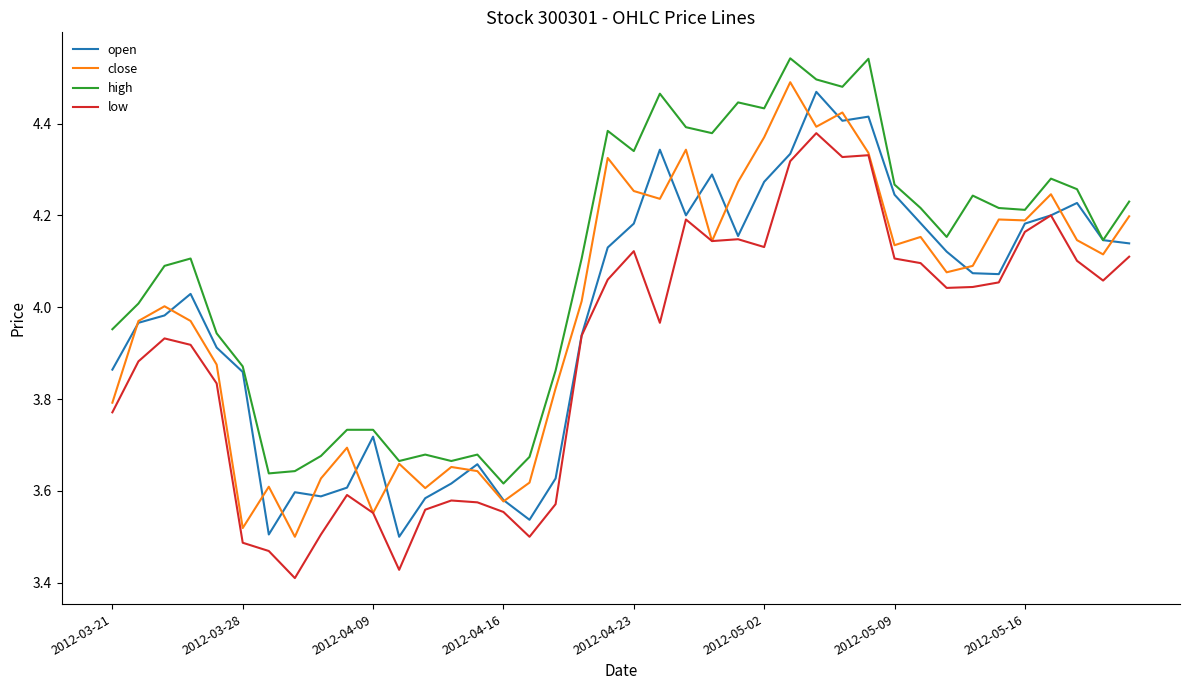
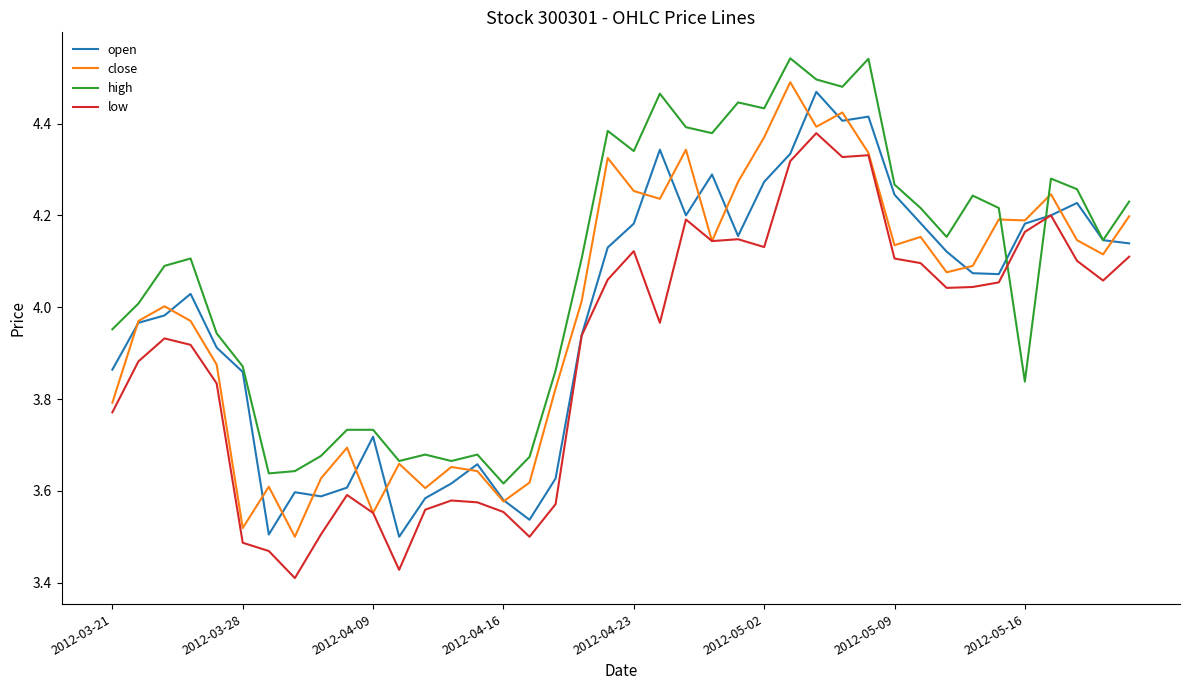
  {
    "open": {
      "2012-03-21": 3.86,
      "2012-03-28": 3.86,
      "2012-04-09": 3.72,
      "2012-04-23": 4.18,
      "2012-05-02": 4.27,
      "2012-05-09": 4.25,
      "2012-05-16": 4.18
    },
    "close": {
      "2012-03-21": 3.79,
      "2012-03-28": 3.52,
      "2012-04-23": 4.25,
      "2012-05-02": 4.37,
      "2012-05-09": 4.14,
      "2012-05-16": 4.19
    },
    "high": {
      "2012-03-21": 3.95,
      "2012-03-28": 3.87,
      "2012-04-09": 3.73,
      "2012-04-16": 3.62,
      "2012-04-23": 4.34,
      "2012-05-02": 4.43,
      "2012-05-09": 4.27,
-     "2012-05-16": 4.21
+     "2012-05-16": 3.84
    },
    "low": {
      "2012-03-21": 3.77,
      "2012-03-28": 3.49,
      "2012-04-16": 3.55,
      "2012-04-23": 4.12,
      "2012-05-02": 4.13,
      "2012-05-09": 4.11,
      "2012-05-16": 4.16
    }
  }
